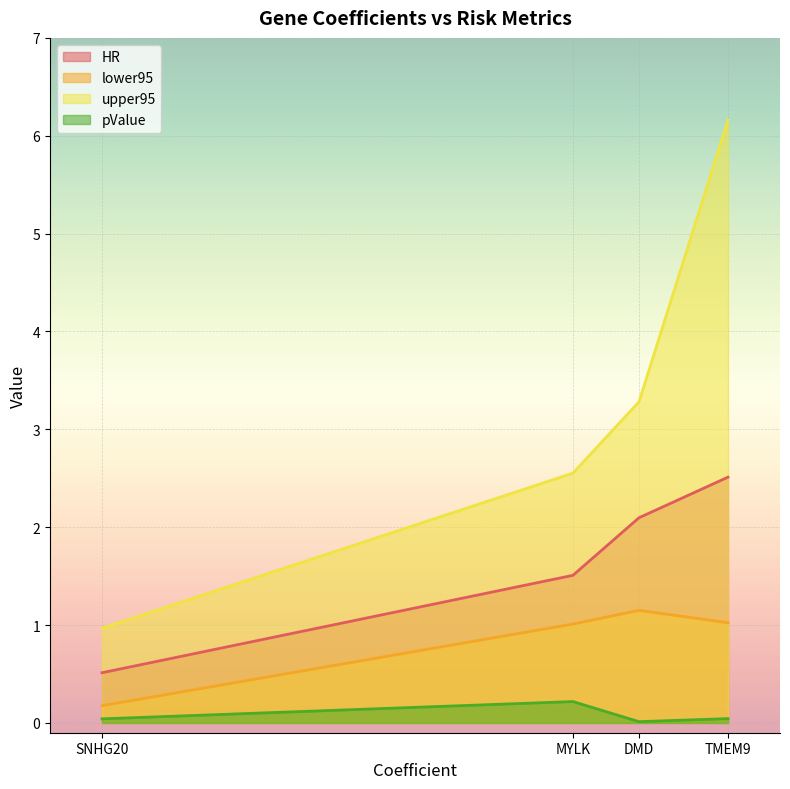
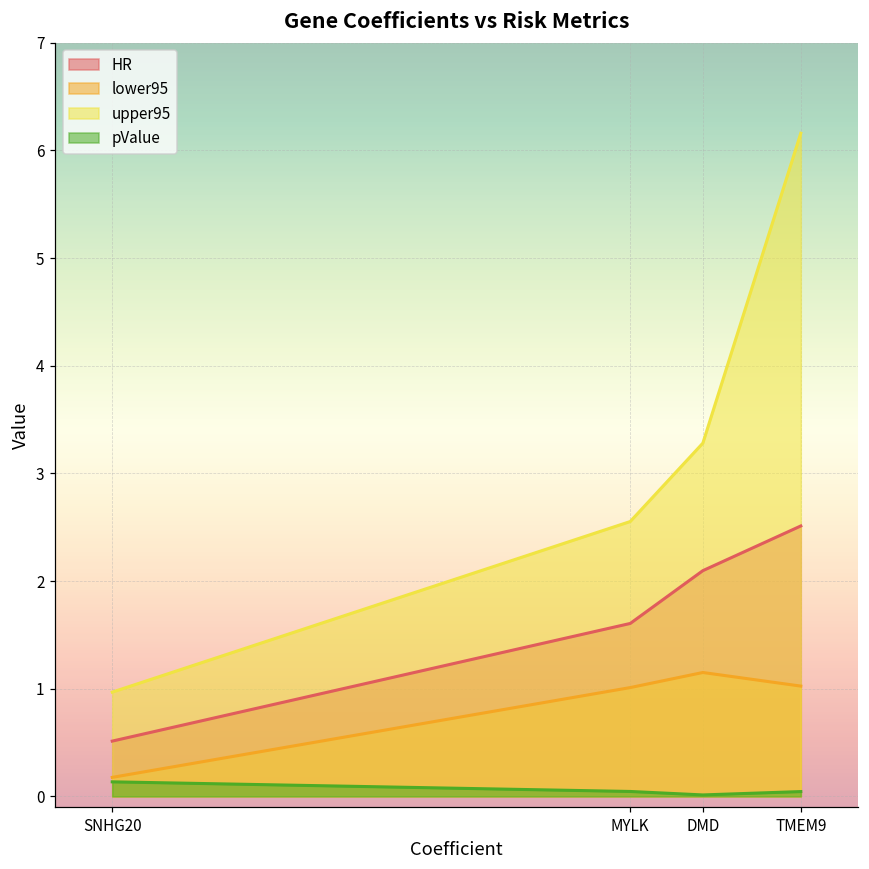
  {
    "HR": {
      "SNHG20": 0.5,
-     "MYLK": 1.5,
+     "MYLK": 1.6,
      "DMD": 2.1,
      "TMEM9": 2.5
    },
    "pValue": {
-     "SNHG20": 0.0,
-     "MYLK": 0.2,
+     "SNHG20": 0.1,
+     "MYLK": 0.0,
      "DMD": 0.0,
      "TMEM9": 0.0
    }
  }
